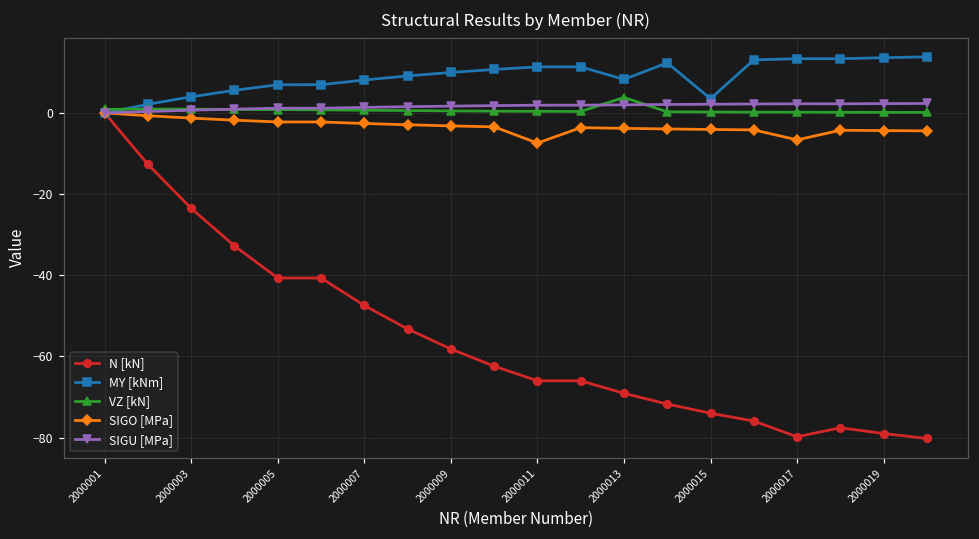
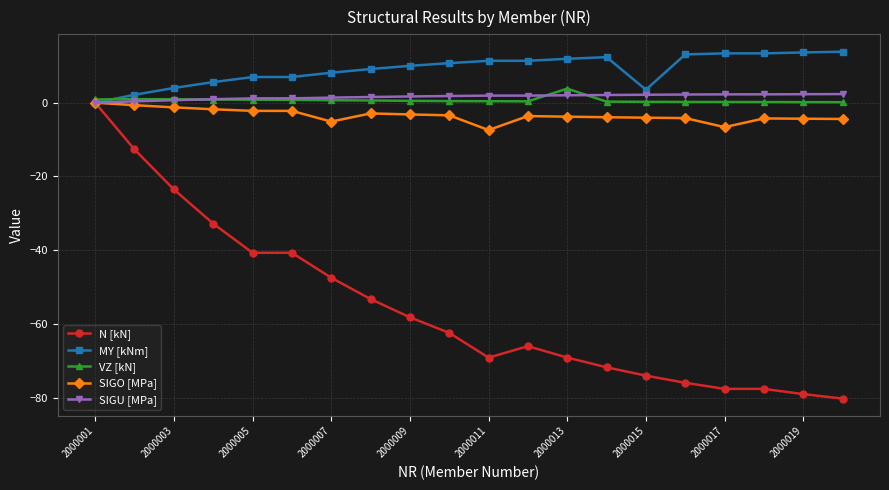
  {
    "N [kN]": {
      "2000003": -24,
      "2000005": -41,
      "2000007": -47,
      "2000009": -58,
-     "2000011": -66,
+     "2000011": -69,
      "2000013": -69,
      "2000015": -74,
-     "2000017": -80,
+     "2000017": -78,
      "2000019": -79
    },
    "MY [kNm]": {
      "2000003": 4,
      "2000005": 7,
      "2000007": 8,
      "2000009": 10,
      "2000011": 11,
-     "2000013": 8,
+     "2000013": 12,
      "2000015": 4,
      "2000017": 13,
      "2000019": 14
    },
    "VZ [kN]": {
      "2000001": 1,
      "2000007": 1,
      "2000009": 0,
      "2000011": 0,
      "2000013": 4,
      "2000015": 0,
      "2000017": 0,
      "2000019": 0
    },
    "SIGO [MPa]": {
      "2000003": -1,
      "2000005": -2,
-     "2000007": -3,
+     "2000007": -5,
      "2000009": -3,
      "2000011": -7,
      "2000013": -4,
      "2000015": -4,
      "2000017": -7,
      "2000019": -4
    },
    "SIGU [MPa]": {
      "2000007": 1,
      "2000009": 2,
      "2000011": 2,
      "2000013": 2,
      "2000015": 2,
      "2000017": 2,
      "2000019": 2
    }
  }
